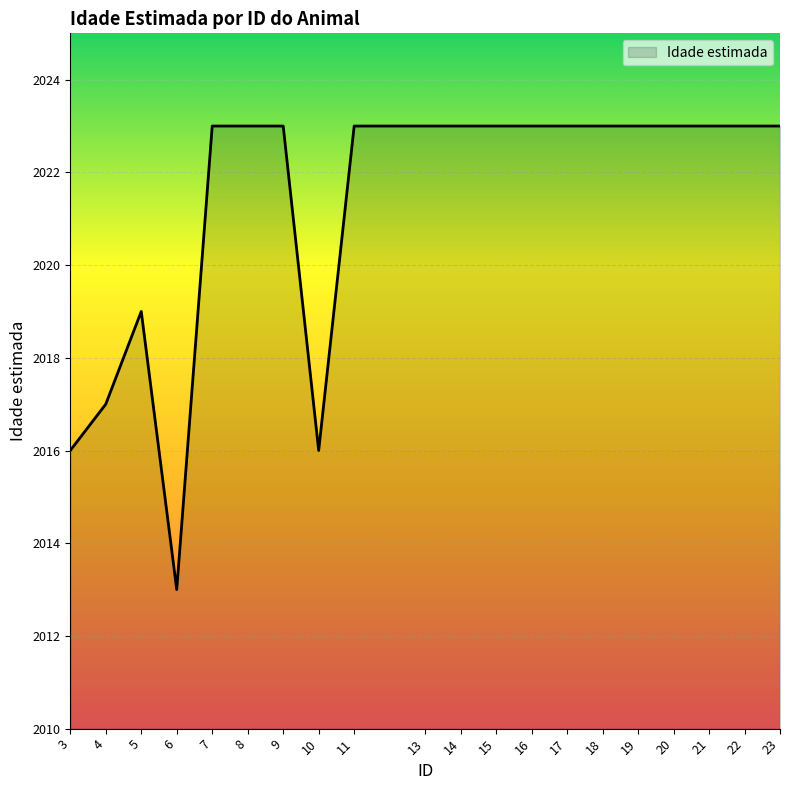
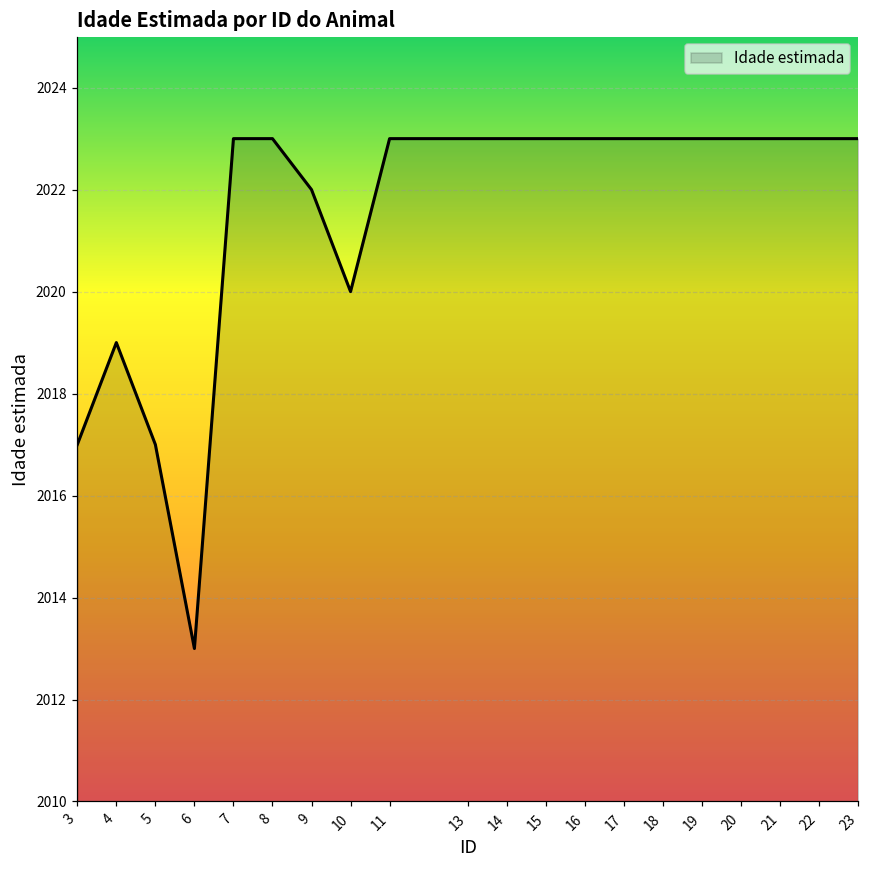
  {
-   "3": 2016,
-   "4": 2017,
-   "5": 2019,
+   "3": 2017,
+   "4": 2019,
+   "5": 2017,
    "6": 2013,
    "7": 2023,
    "8": 2023,
-   "9": 2023,
-   "10": 2016,
+   "9": 2022,
+   "10": 2020,
    "11": 2023,
    "13": 2023,
    "14": 2023,
    "15": 2023,
    "16": 2023,
    "17": 2023,
    "18": 2023,
    "19": 2023,
    "20": 2023,
    "21": 2023,
    "22": 2023,
    "23": 2023
  }
